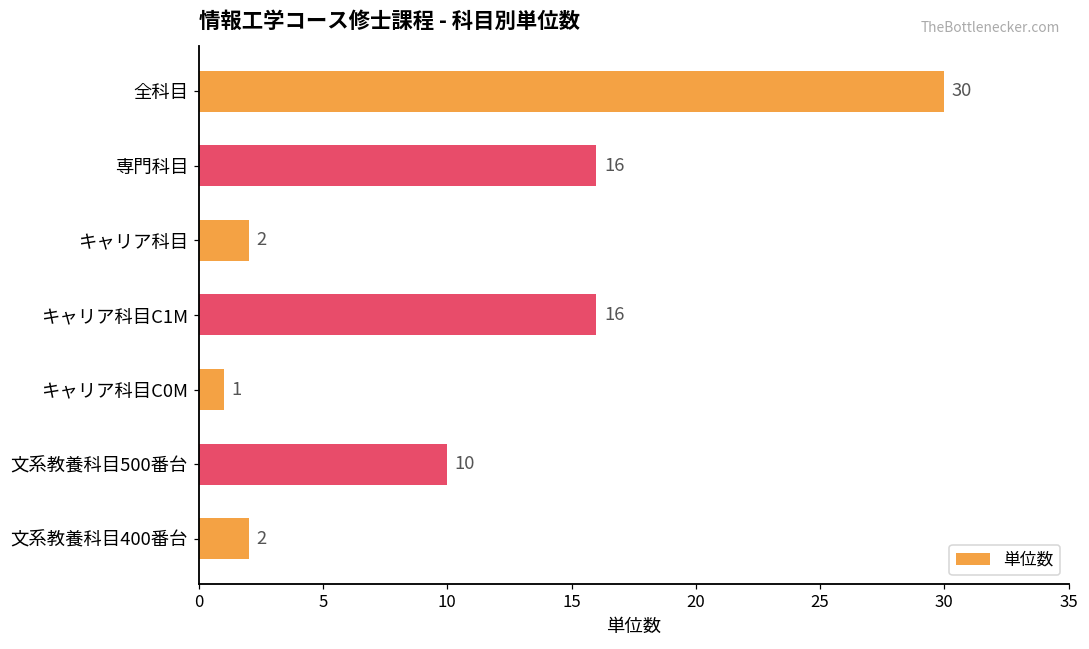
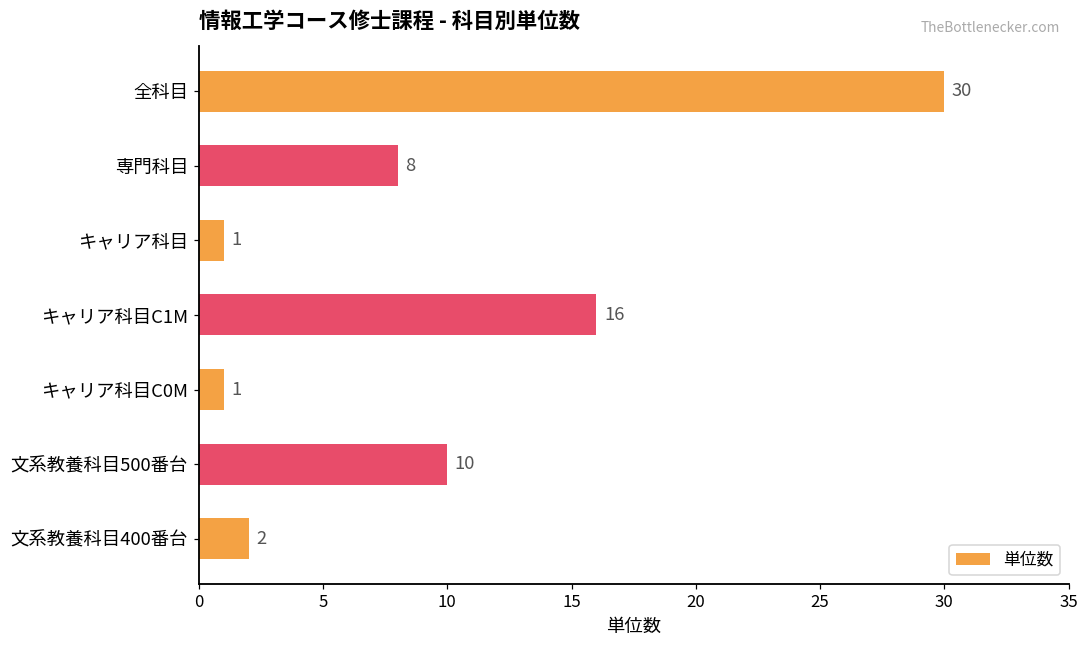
  {
    "全科目": 30,
-   "専門科目": 16,
-   "キャリア科目": 2,
+   "専門科目": 8,
+   "キャリア科目": 1,
    "キャリア科目C1M": 16,
    "キャリア科目C0M": 1,
    "文系教養科目500番台": 10,
    "文系教養科目400番台": 2
  }
